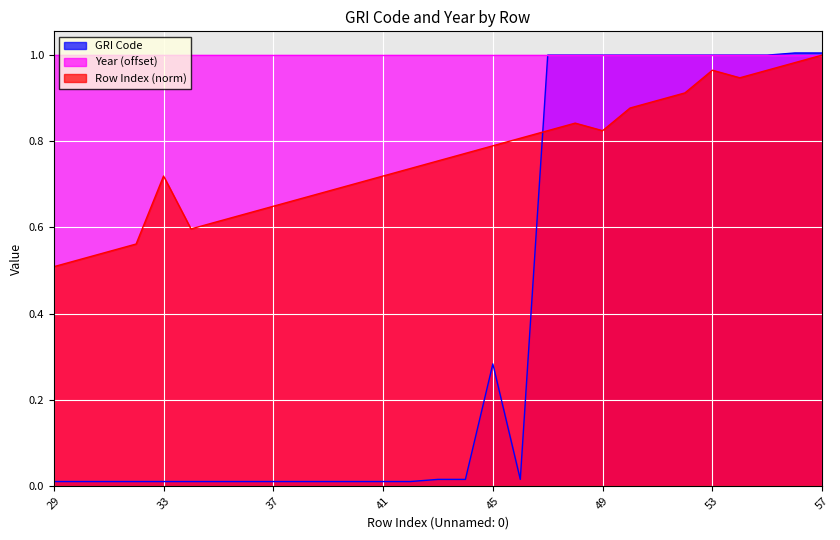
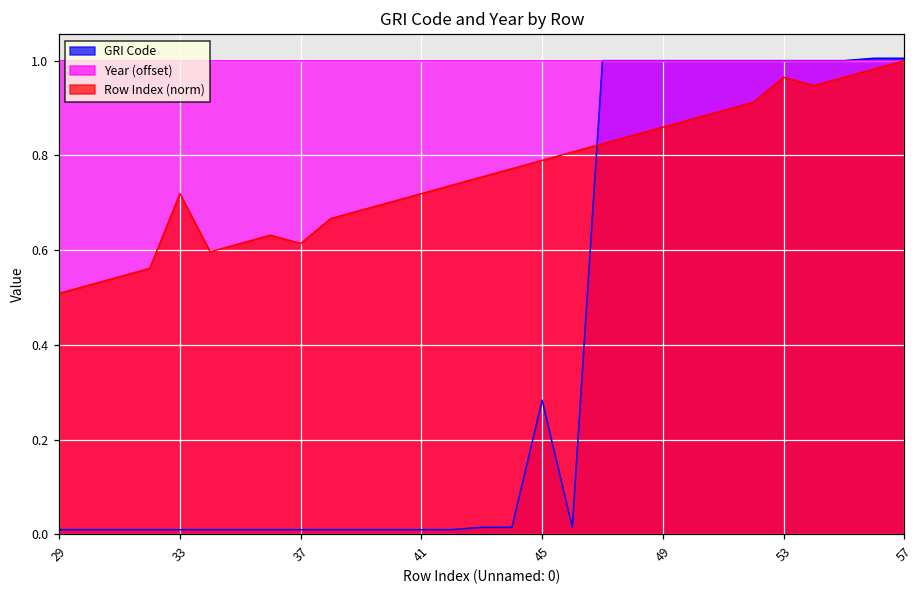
  {
    "GRI Code": {
      "29": 0.01,
      "33": 0.01,
      "37": 0.01,
      "41": 0.01,
      "45": 0.28
    },
    "Year (offset)": {
      "29": 1.00,
      "37": 1.00,
      "41": 1.00,
      "45": 1.00
    },
    "Row Index (norm)": {
      "29": 0.51,
      "33": 0.72,
-     "37": 0.65,
+     "37": 0.61,
      "41": 0.72,
      "45": 0.79,
-     "49": 0.82,
+     "49": 0.86,
      "53": 0.96
    }
  }
